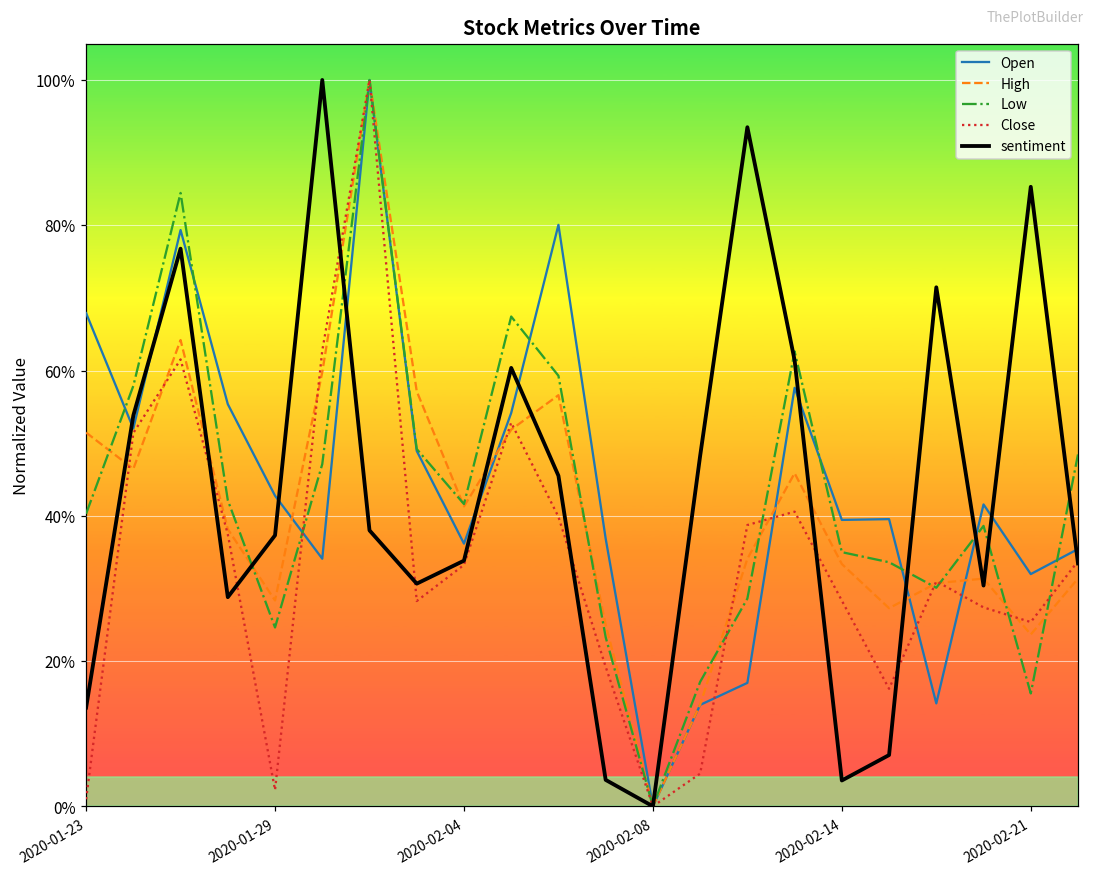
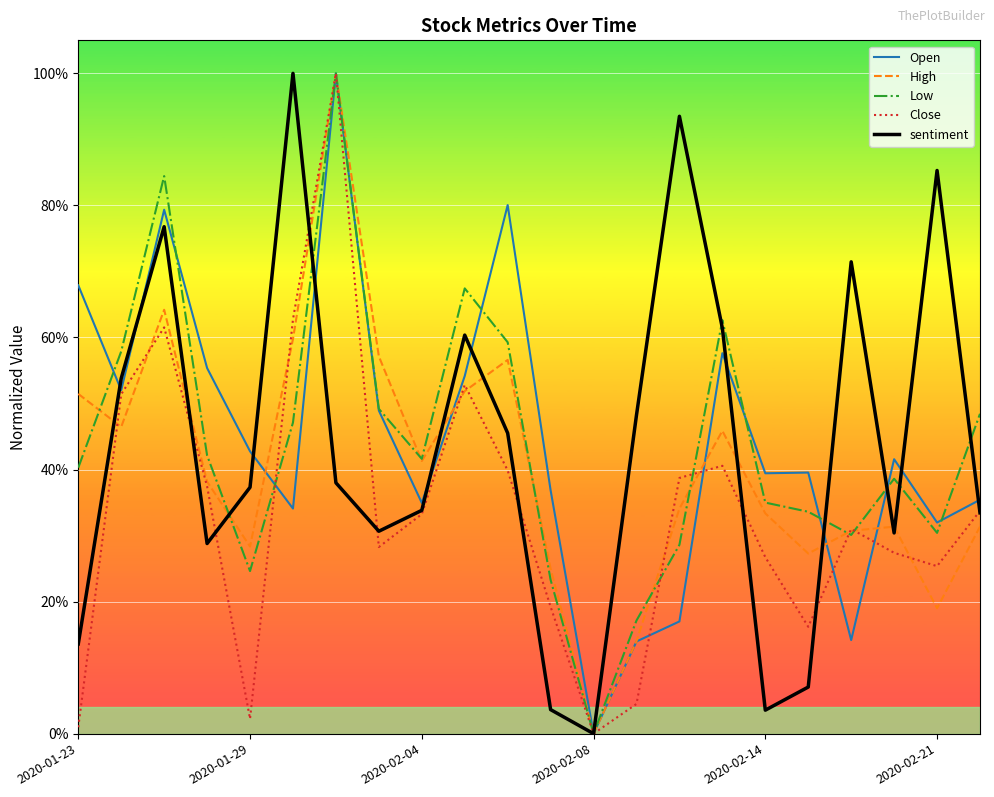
  {
    "Open": {
      "2020-01-23": "68%",
      "2020-01-29": "43%",
-     "2020-02-04": "36%",
+     "2020-02-04": "35%",
      "2020-02-14": "39%",
      "2020-02-21": "32%"
    },
    "High": {
      "2020-01-23": "51%",
      "2020-01-29": "28%",
      "2020-02-14": "33%",
-     "2020-02-21": "24%"
+     "2020-02-21": "19%"
    },
    "Low": {
      "2020-01-23": "40%",
      "2020-01-29": "25%",
      "2020-02-14": "35%",
-     "2020-02-21": "16%"
+     "2020-02-21": "30%"
    },
    "Close": {
      "2020-02-04": "33%",
-     "2020-02-14": "28%",
+     "2020-02-14": "27%",
      "2020-02-21": "25%"
    },
    "sentiment": {
      "2020-01-23": "14%",
      "2020-01-29": "37%",
      "2020-02-04": "34%",
      "2020-02-21": "85%"
    }
  }
